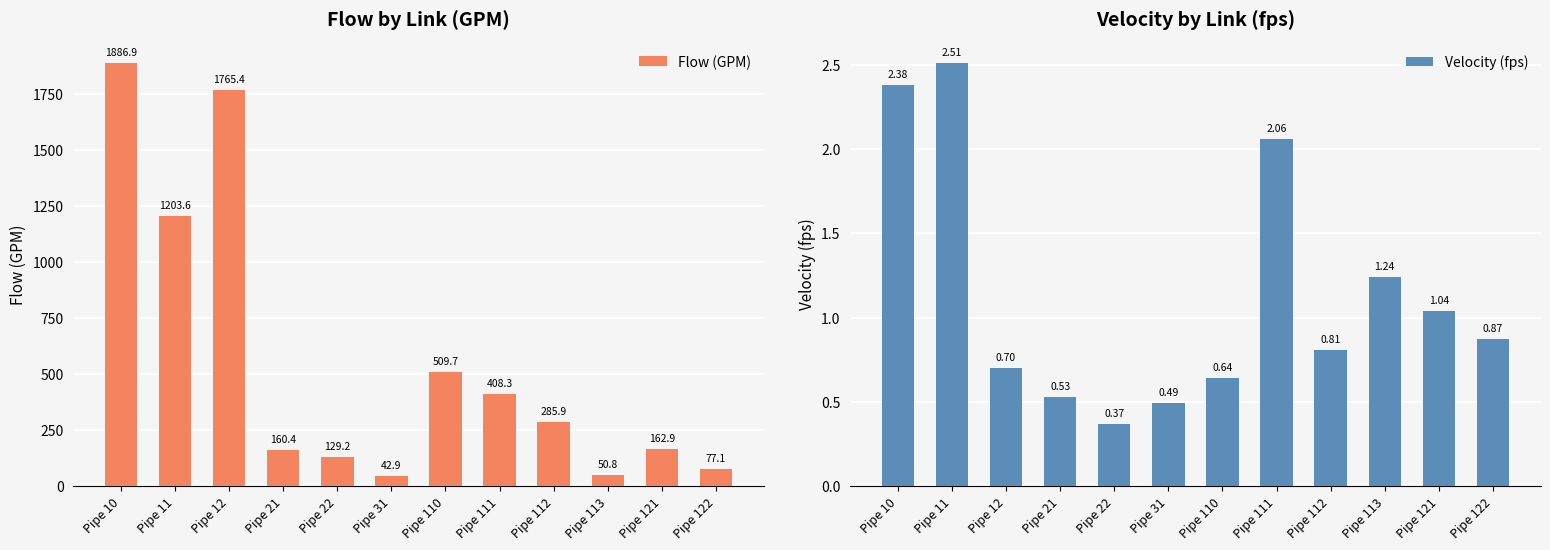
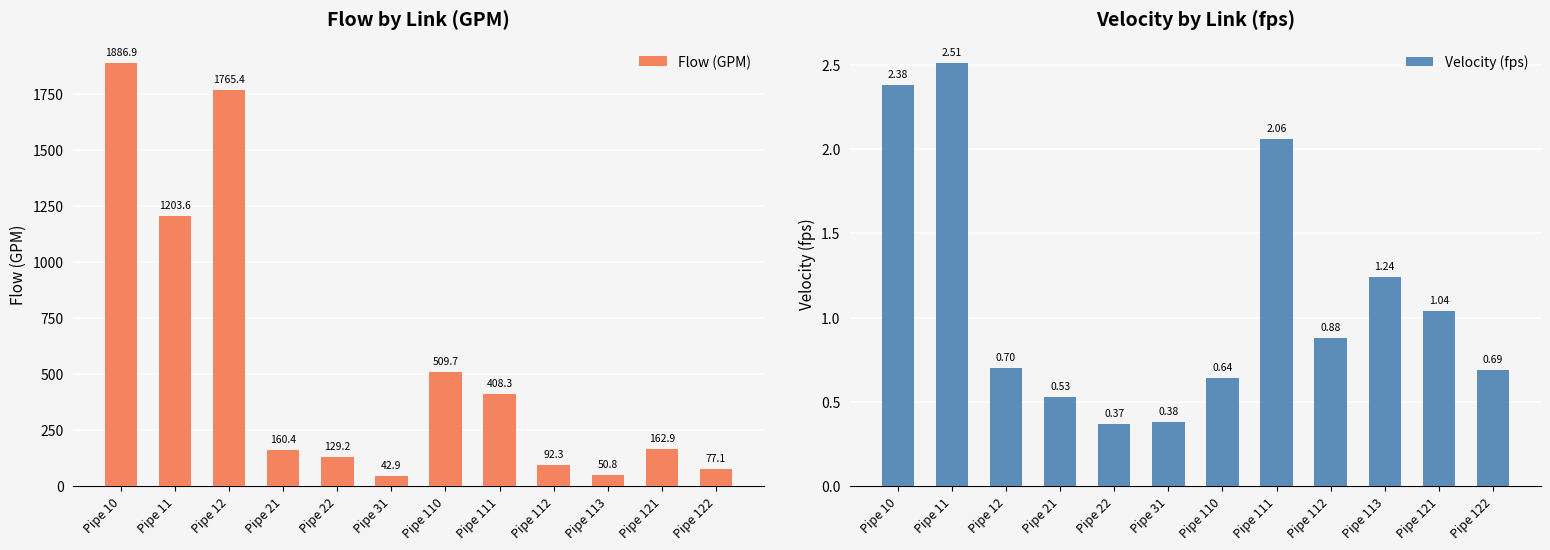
  {
    "Flow by Link (GPM)": {
      "Pipe 10": 1886.9,
      "Pipe 11": 1203.6,
      "Pipe 12": 1765.4,
      "Pipe 21": 160.4,
      "Pipe 22": 129.2,
      "Pipe 31": 42.9,
      "Pipe 110": 509.7,
      "Pipe 111": 408.3,
-     "Pipe 112": 285.9,
+     "Pipe 112": 92.3,
      "Pipe 113": 50.8,
      "Pipe 121": 162.9,
      "Pipe 122": 77.1
    },
    "Velocity by Link (fps)": {
      "Pipe 10": 2.38,
      "Pipe 11": 2.51,
      "Pipe 12": 0.70,
      "Pipe 21": 0.53,
      "Pipe 22": 0.37,
-     "Pipe 31": 0.49,
+     "Pipe 31": 0.38,
      "Pipe 110": 0.64,
      "Pipe 111": 2.06,
-     "Pipe 112": 0.81,
+     "Pipe 112": 0.88,
      "Pipe 113": 1.24,
      "Pipe 121": 1.04,
-     "Pipe 122": 0.87
+     "Pipe 122": 0.69
    }
  }
